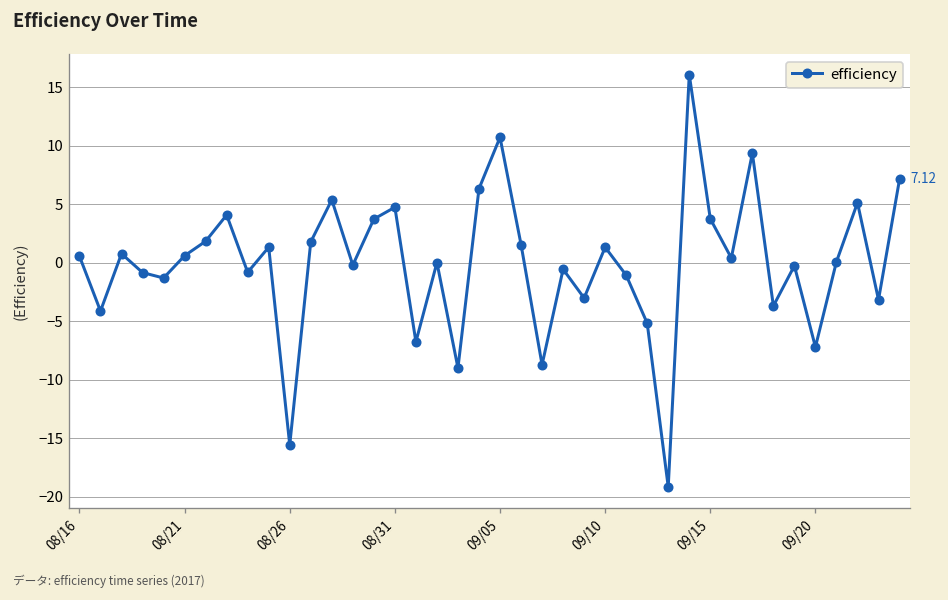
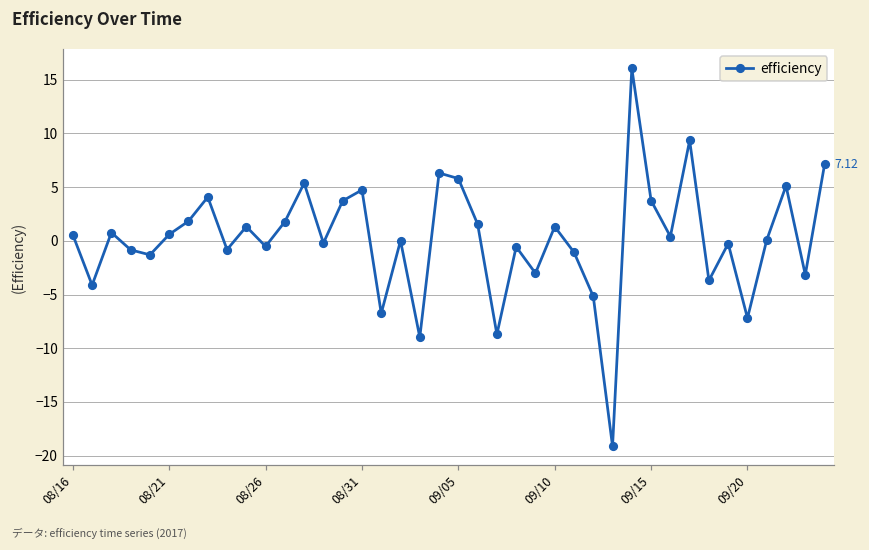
  {
    "08/16": 1,
    "08/21": 1,
-   "08/26": -16,
+   "08/26": -1,
    "08/31": 5,
-   "09/05": 11,
+   "09/05": 6,
    "09/10": 1,
    "09/15": 4,
    "09/20": -7
  }
